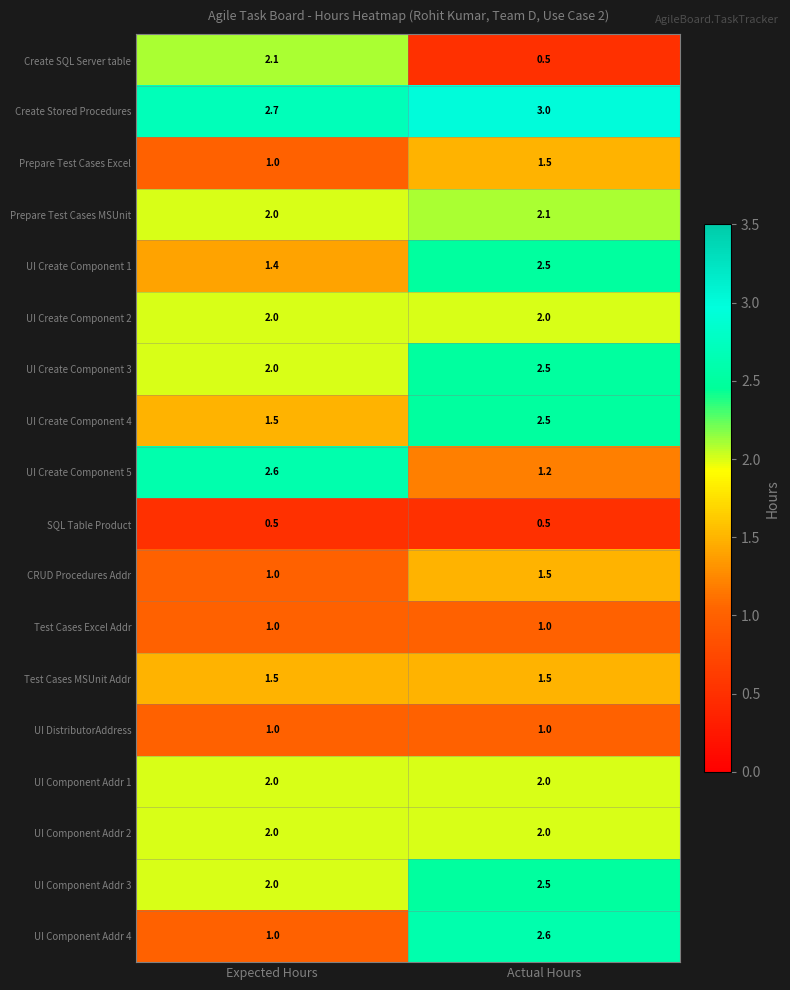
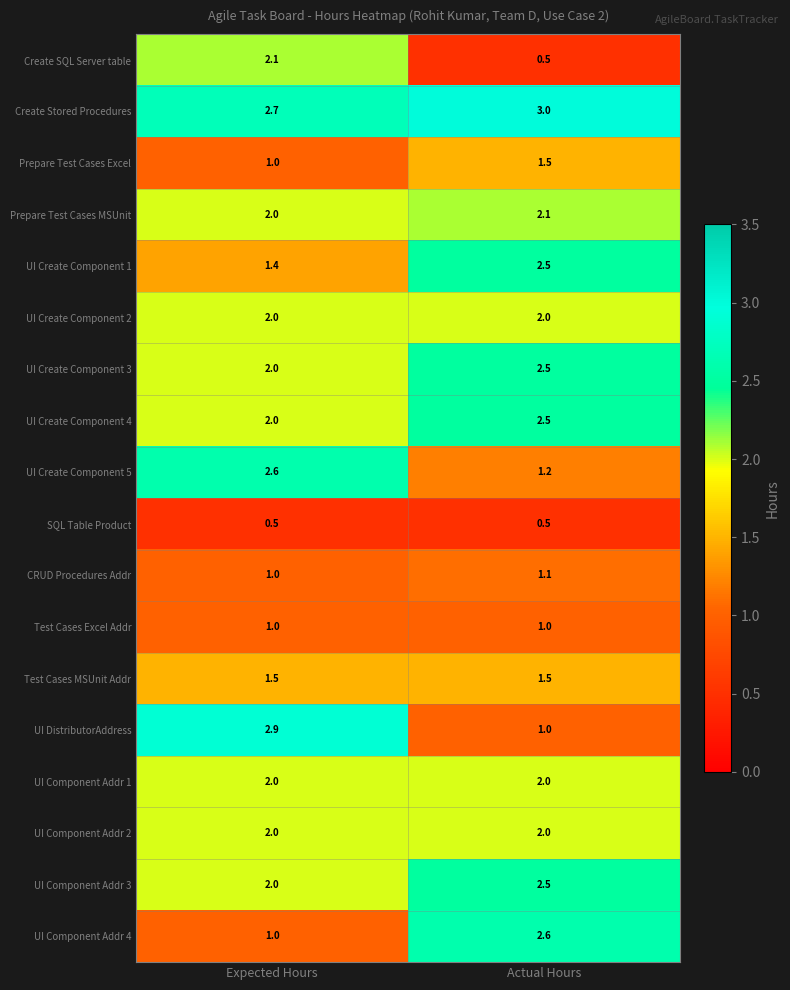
  {
    "Create SQL Server table": {
      "Expected Hours": 2.1,
      "Actual Hours": 0.5
    },
    "Create Stored Procedures": {
      "Expected Hours": 2.7,
      "Actual Hours": 3.0
    },
    "Prepare Test Cases Excel": {
      "Expected Hours": 1.0,
      "Actual Hours": 1.5
    },
    "Prepare Test Cases MSUnit": {
      "Expected Hours": 2.0,
      "Actual Hours": 2.1
    },
    "UI Create Component 1": {
      "Expected Hours": 1.4,
      "Actual Hours": 2.5
    },
    "UI Create Component 2": {
      "Expected Hours": 2.0,
      "Actual Hours": 2.0
    },
    "UI Create Component 3": {
      "Expected Hours": 2.0,
      "Actual Hours": 2.5
    },
    "UI Create Component 4": {
-     "Expected Hours": 1.5,
+     "Expected Hours": 2.0,
      "Actual Hours": 2.5
    },
    "UI Create Component 5": {
      "Expected Hours": 2.6,
      "Actual Hours": 1.2
    },
    "SQL Table Product": {
      "Expected Hours": 0.5,
      "Actual Hours": 0.5
    },
    "CRUD Procedures Addr": {
      "Expected Hours": 1.0,
-     "Actual Hours": 1.5
+     "Actual Hours": 1.1
    },
    "Test Cases Excel Addr": {
      "Expected Hours": 1.0,
      "Actual Hours": 1.0
    },
    "Test Cases MSUnit Addr": {
      "Expected Hours": 1.5,
      "Actual Hours": 1.5
    },
    "UI DistributorAddress": {
-     "Expected Hours": 1.0,
+     "Expected Hours": 2.9,
      "Actual Hours": 1.0
    },
    "UI Component Addr 1": {
      "Expected Hours": 2.0,
      "Actual Hours": 2.0
    },
    "UI Component Addr 2": {
      "Expected Hours": 2.0,
      "Actual Hours": 2.0
    },
    "UI Component Addr 3": {
      "Expected Hours": 2.0,
      "Actual Hours": 2.5
    },
    "UI Component Addr 4": {
      "Expected Hours": 1.0,
      "Actual Hours": 2.6
    }
  }
